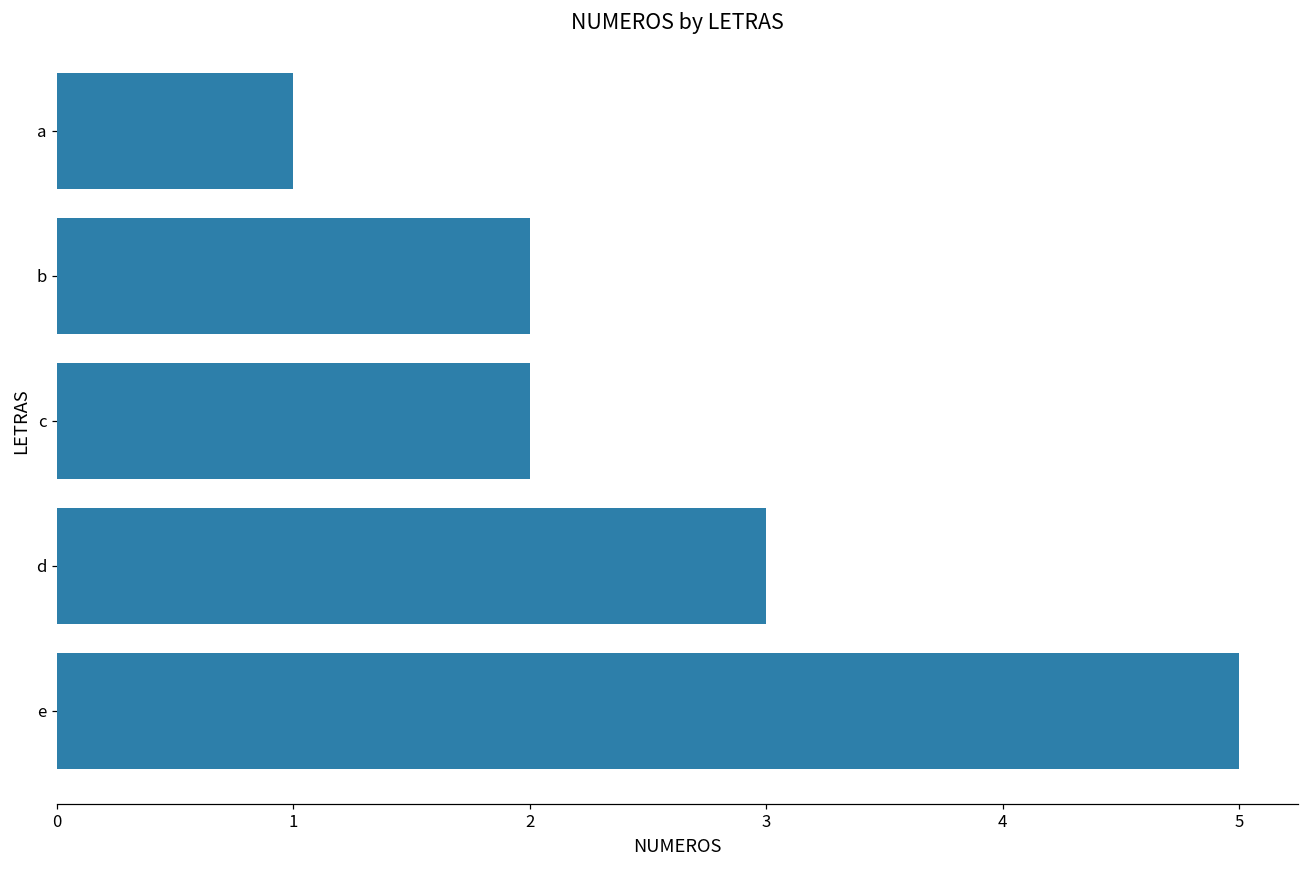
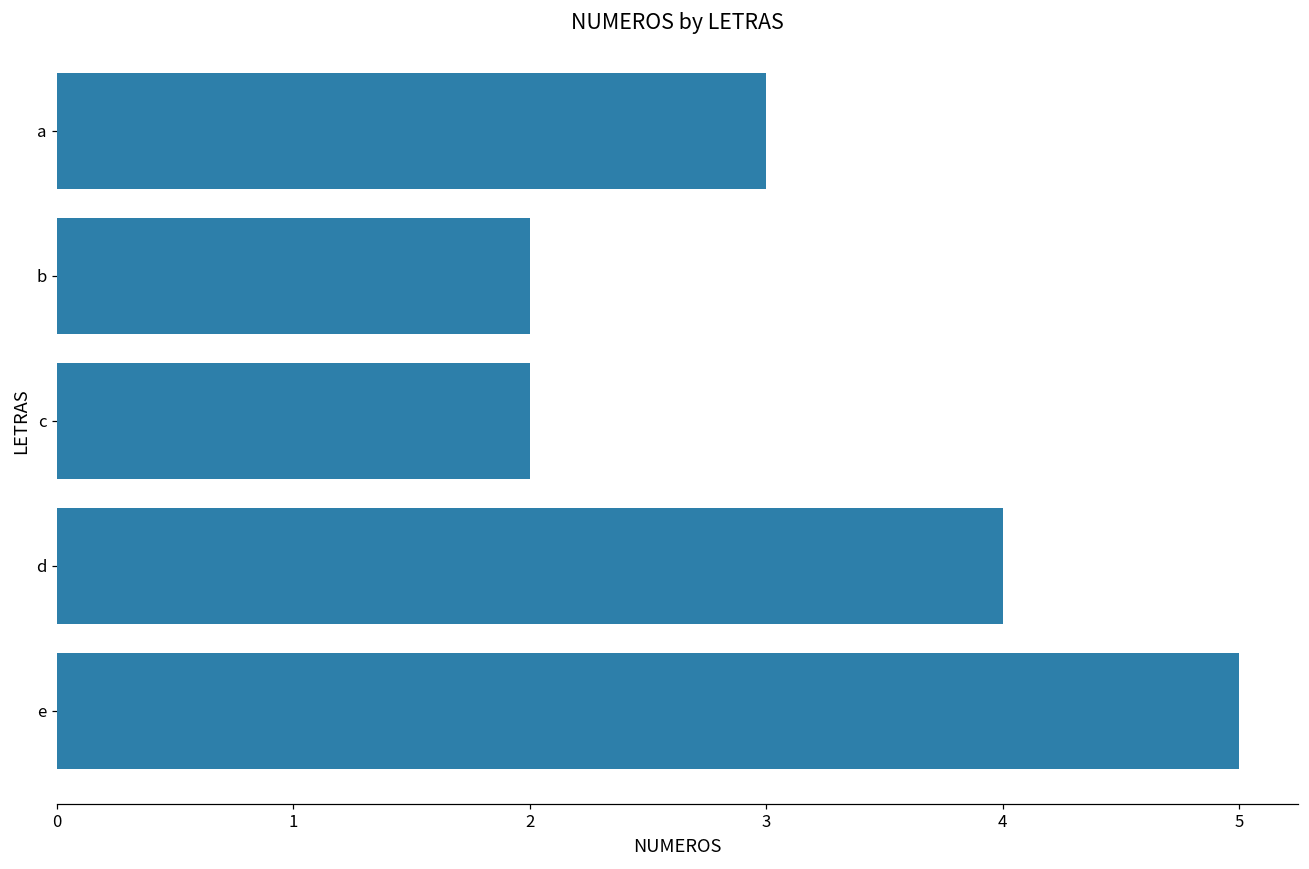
  {
-   "a": 1,
+   "a": 3,
    "b": 2,
    "c": 2,
-   "d": 3,
+   "d": 4,
    "e": 5
  }
